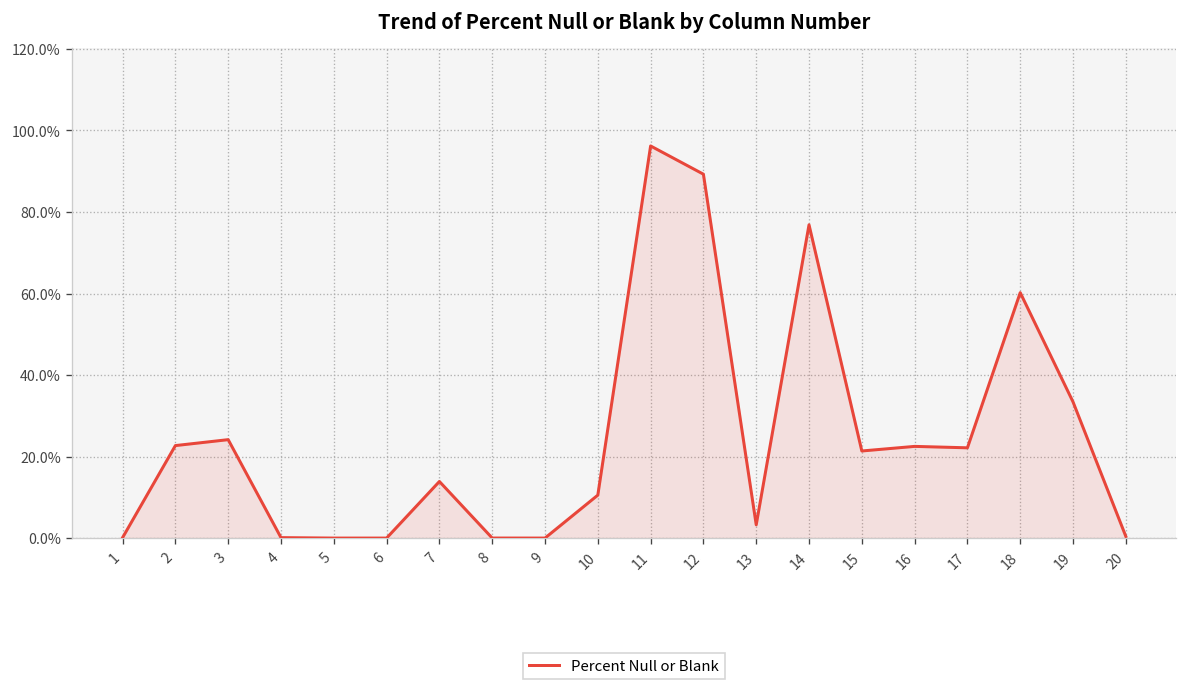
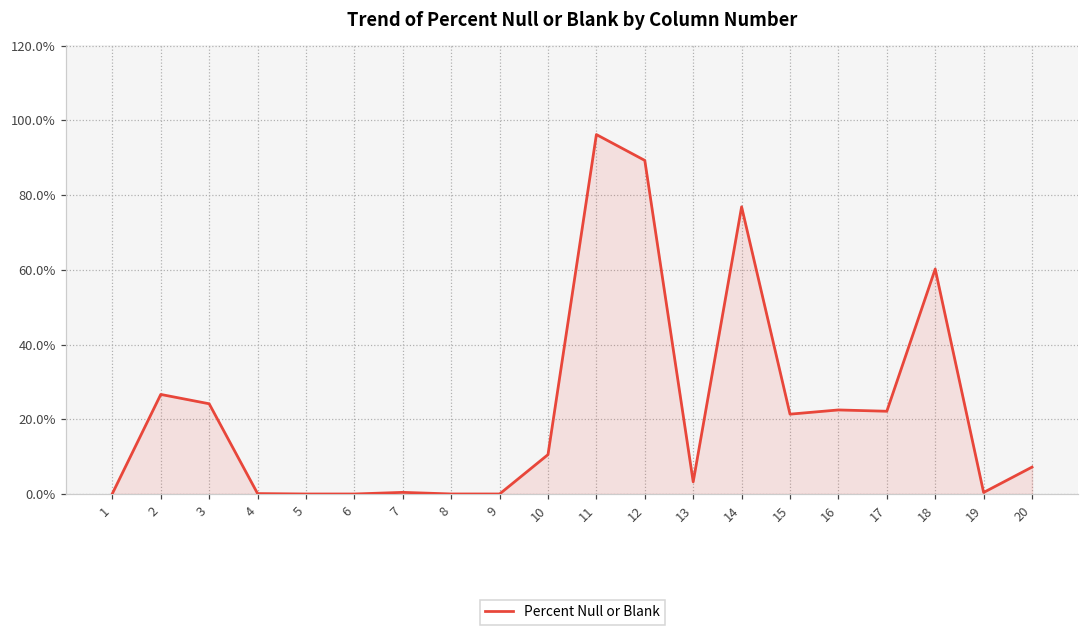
  {
    "1": "0%",
-   "2": "23%",
+   "2": "27%",
    "3": "24%",
    "4": "0%",
    "5": "0%",
    "6": "0%",
-   "7": "14%",
+   "7": "0%",
    "8": "0%",
    "9": "0%",
    "10": "11%",
    "11": "96%",
    "12": "89%",
    "13": "3%",
    "14": "77%",
    "15": "21%",
    "16": "22%",
    "17": "22%",
    "18": "60%",
-   "19": "33%",
-   "20": "0%"
+   "19": "0%",
+   "20": "7%"
  }
